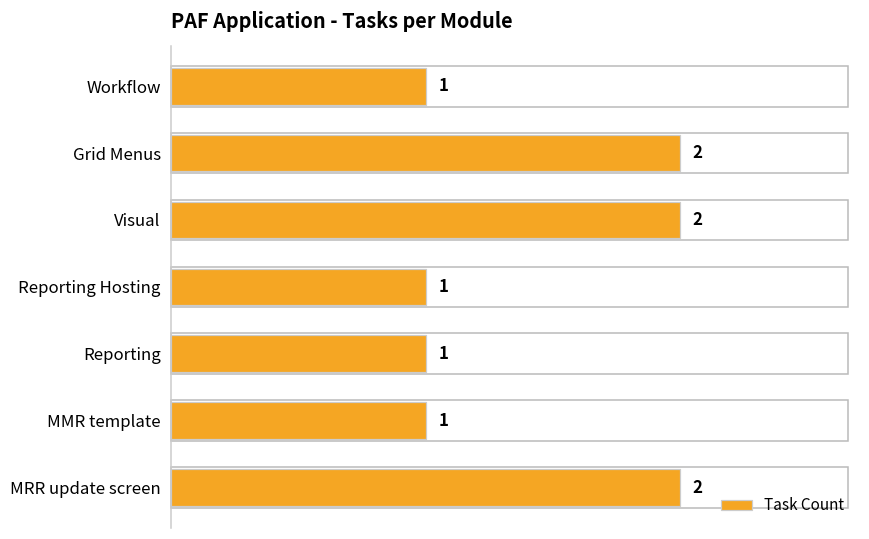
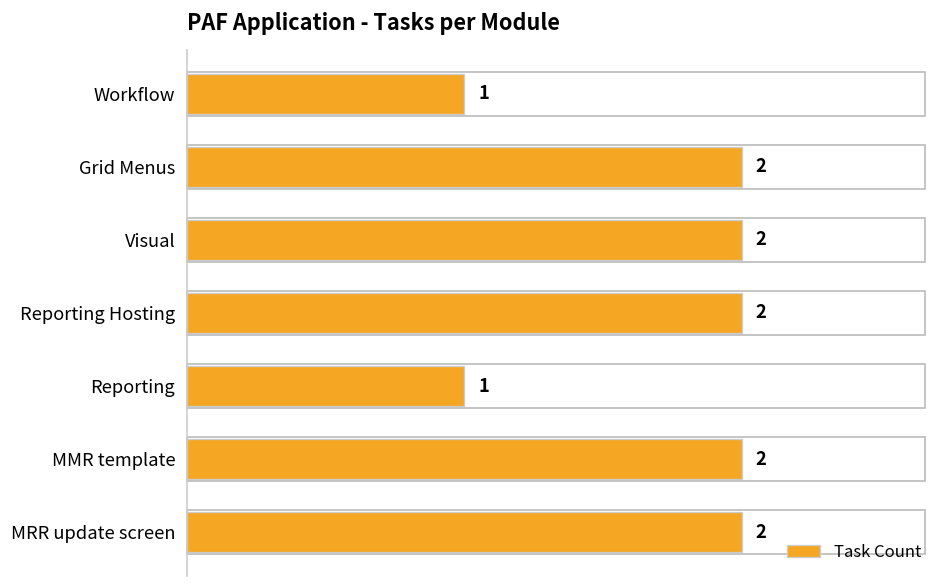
  {
    "Workflow": 1,
    "Grid Menus": 2,
    "Visual": 2,
-   "Reporting Hosting": 1,
+   "Reporting Hosting": 2,
    "Reporting": 1,
-   "MMR template": 1,
+   "MMR template": 2,
    "MRR update screen": 2
  }
